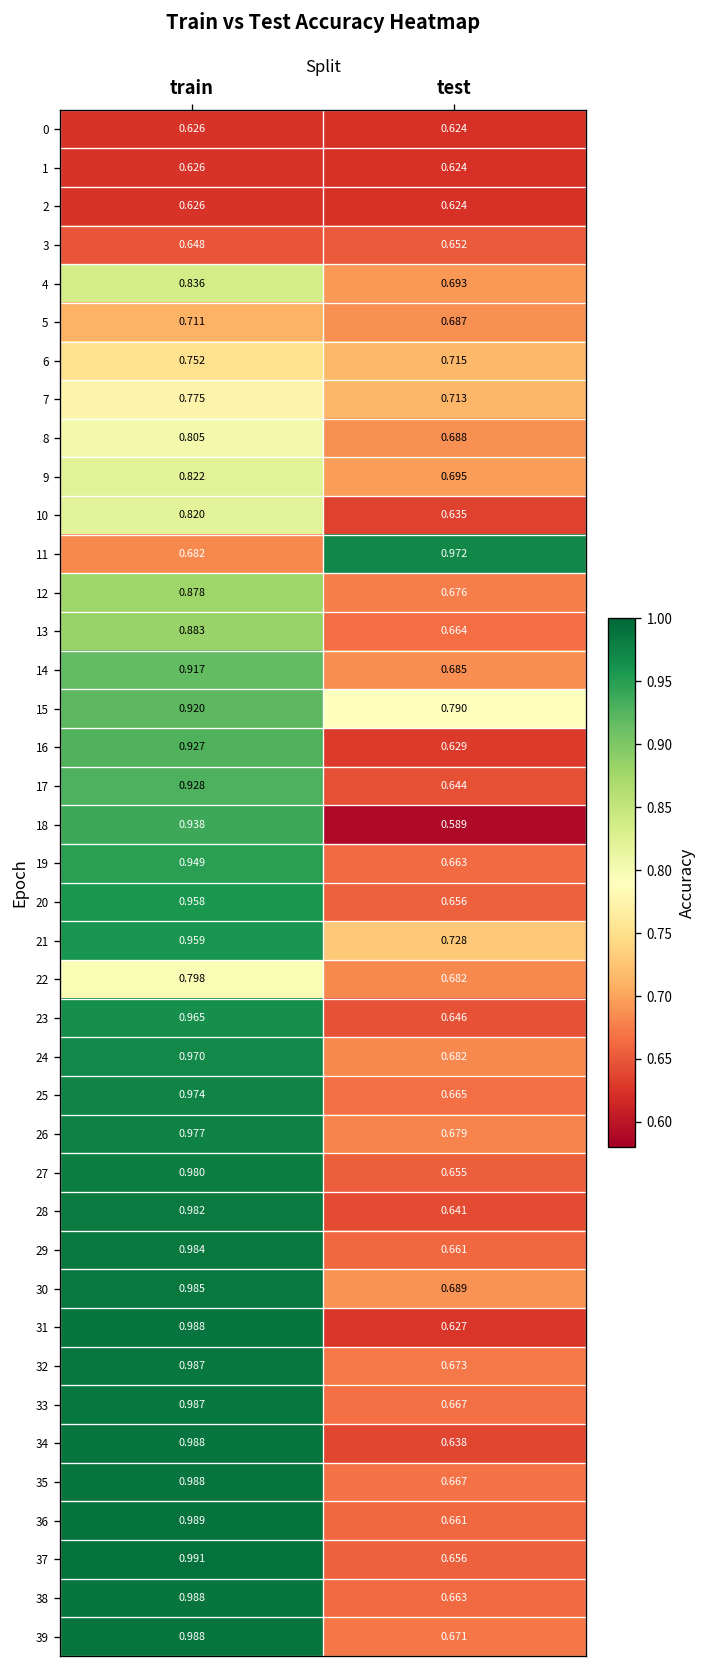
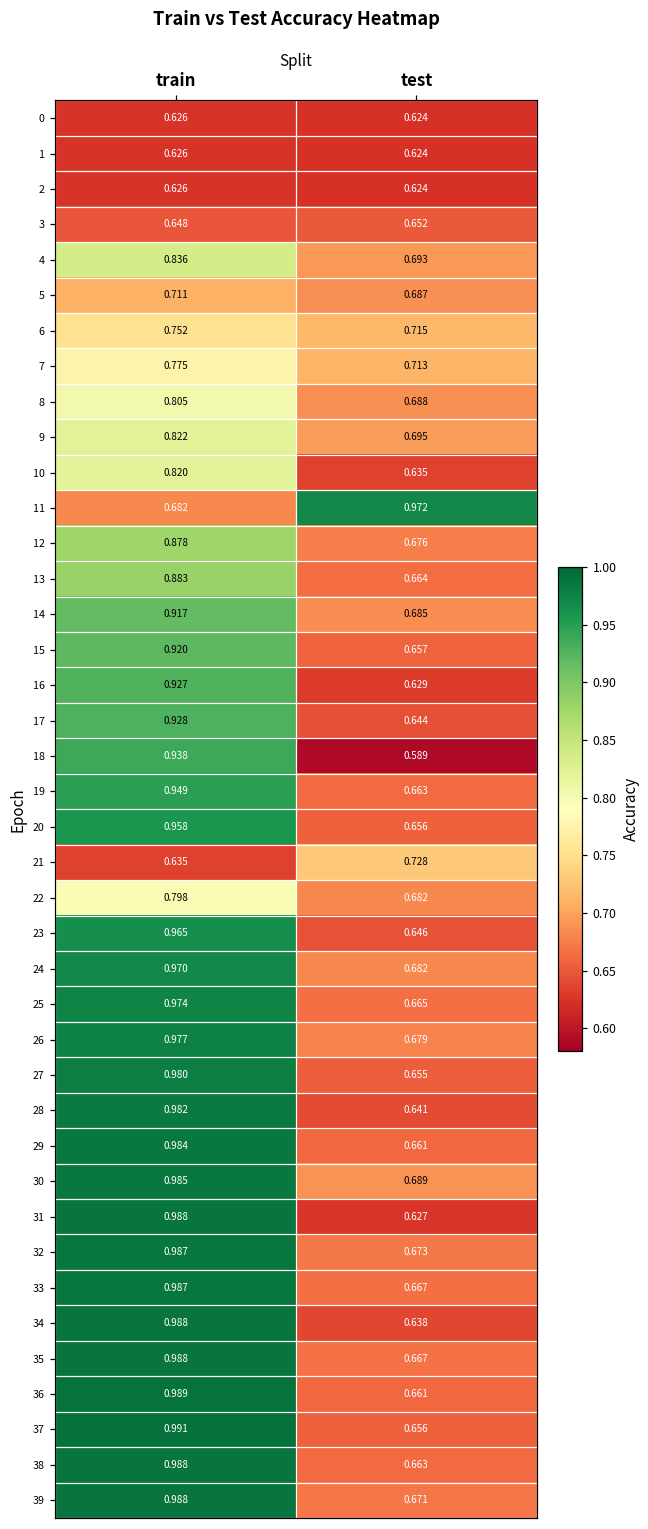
  {
    "0": {
      "train": 0.626,
      "test": 0.624
    },
    "1": {
      "train": 0.626,
      "test": 0.624
    },
    "2": {
      "train": 0.626,
      "test": 0.624
    },
    "3": {
      "train": 0.648,
      "test": 0.652
    },
    "4": {
      "train": 0.836,
      "test": 0.693
    },
    "5": {
      "train": 0.711,
      "test": 0.687
    },
    "6": {
      "train": 0.752,
      "test": 0.715
    },
    "7": {
      "train": 0.775,
      "test": 0.713
    },
    "8": {
      "train": 0.805,
      "test": 0.688
    },
    "9": {
      "train": 0.822,
      "test": 0.695
    },
    "10": {
      "train": 0.820,
      "test": 0.635
    },
    "11": {
      "train": 0.682,
      "test": 0.972
    },
    "12": {
      "train": 0.878,
      "test": 0.676
    },
    "13": {
      "train": 0.883,
      "test": 0.664
    },
    "14": {
      "train": 0.917,
      "test": 0.685
    },
    "15": {
      "train": 0.920,
-     "test": 0.790
+     "test": 0.657
    },
    "16": {
      "train": 0.927,
      "test": 0.629
    },
    "17": {
      "train": 0.928,
      "test": 0.644
    },
    "18": {
      "train": 0.938,
      "test": 0.589
    },
    "19": {
      "train": 0.949,
      "test": 0.663
    },
    "20": {
      "train": 0.958,
      "test": 0.656
    },
    "21": {
-     "train": 0.959,
+     "train": 0.635,
      "test": 0.728
    },
    "22": {
      "train": 0.798,
      "test": 0.682
    },
    "23": {
      "train": 0.965,
      "test": 0.646
    },
    "24": {
      "train": 0.970,
      "test": 0.682
    },
    "25": {
      "train": 0.974,
      "test": 0.665
    },
    "26": {
      "train": 0.977,
      "test": 0.679
    },
    "27": {
      "train": 0.980,
      "test": 0.655
    },
    "28": {
      "train": 0.982,
      "test": 0.641
    },
    "29": {
      "train": 0.984,
      "test": 0.661
    },
    "30": {
      "train": 0.985,
      "test": 0.689
    },
    "31": {
      "train": 0.988,
      "test": 0.627
    },
    "32": {
      "train": 0.987,
      "test": 0.673
    },
    "33": {
      "train": 0.987,
      "test": 0.667
    },
    "34": {
      "train": 0.988,
      "test": 0.638
    },
    "35": {
      "train": 0.988,
      "test": 0.667
    },
    "36": {
      "train": 0.989,
      "test": 0.661
    },
    "37": {
      "train": 0.991,
      "test": 0.656
    },
    "38": {
      "train": 0.988,
      "test": 0.663
    },
    "39": {
      "train": 0.988,
      "test": 0.671
    }
  }
